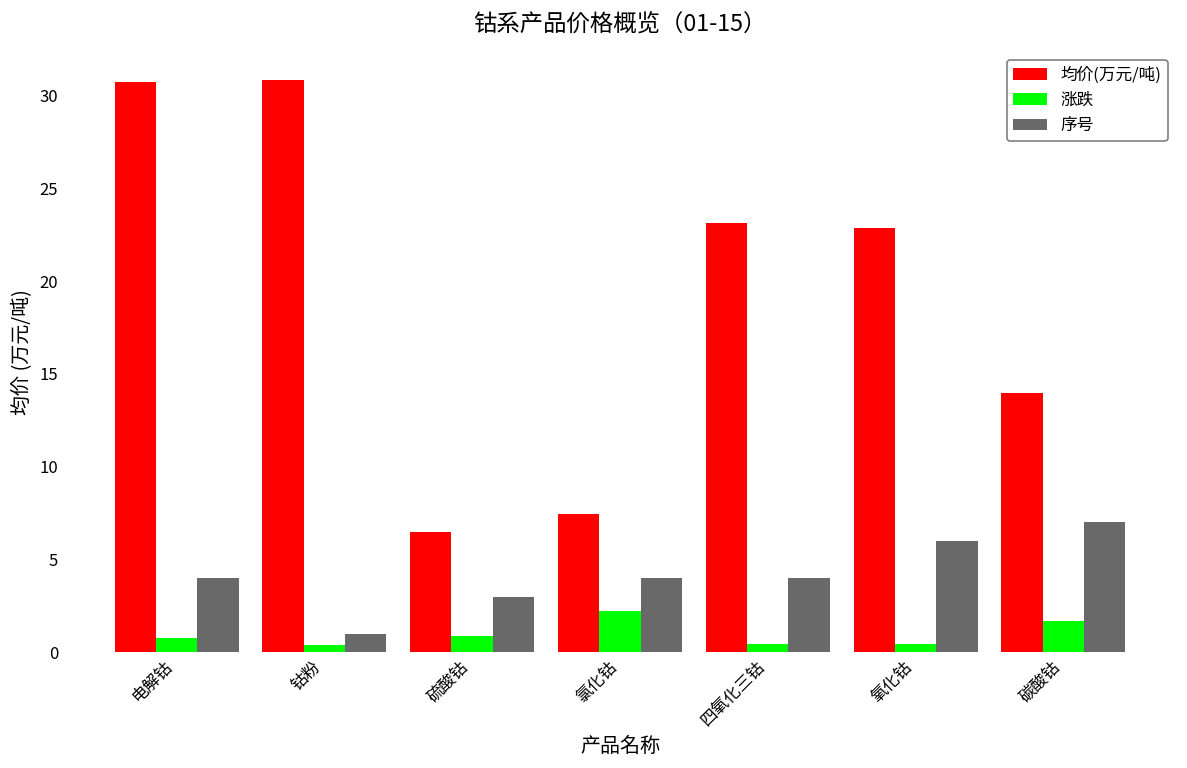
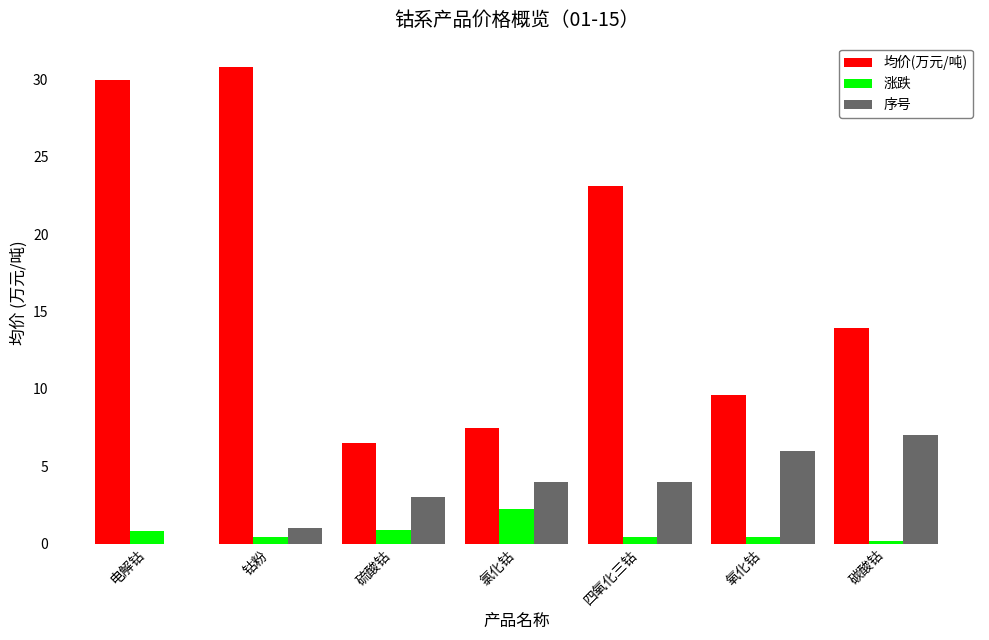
  {
    "均价(万元/吨)": {
-     "电解钴": 30.7,
+     "电解钴": 30.0,
      "钴粉": 30.9,
      "硫酸钴": 6.5,
      "氯化钴": 7.5,
      "四氧化三钴": 23.2,
-     "氧化钴": 22.9,
+     "氧化钴": 9.6,
      "碳酸钴": 14.0
    },
    "涨跌": {
      "电解钴": 0.8,
      "钴粉": 0.4,
      "硫酸钴": 0.9,
      "氯化钴": 2.2,
      "四氧化三钴": 0.5,
      "氧化钴": 0.5,
-     "碳酸钴": 1.7
+     "碳酸钴": 0.2
    },
    "序号": {
-     "电解钴": 4,
+     "电解钴": 0,
      "钴粉": 1,
      "硫酸钴": 3,
      "氯化钴": 4,
      "四氧化三钴": 4,
      "氧化钴": 6,
      "碳酸钴": 7
    }
  }
